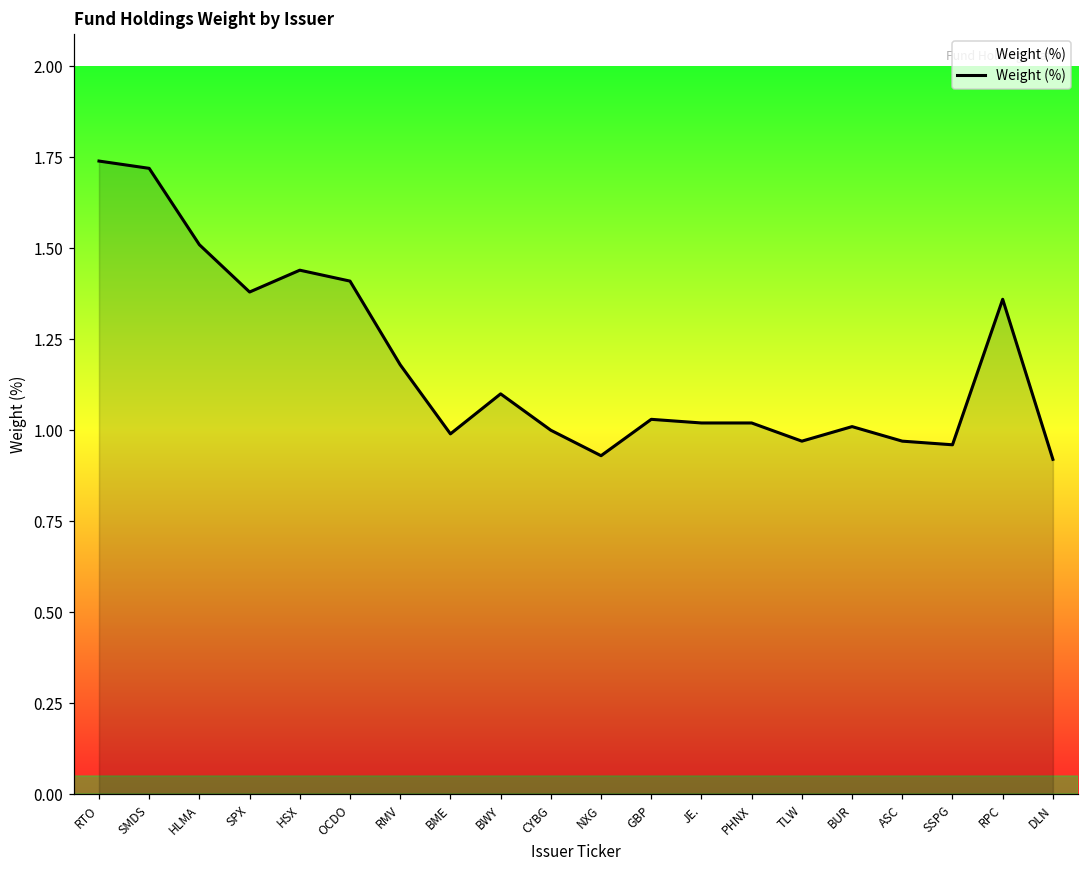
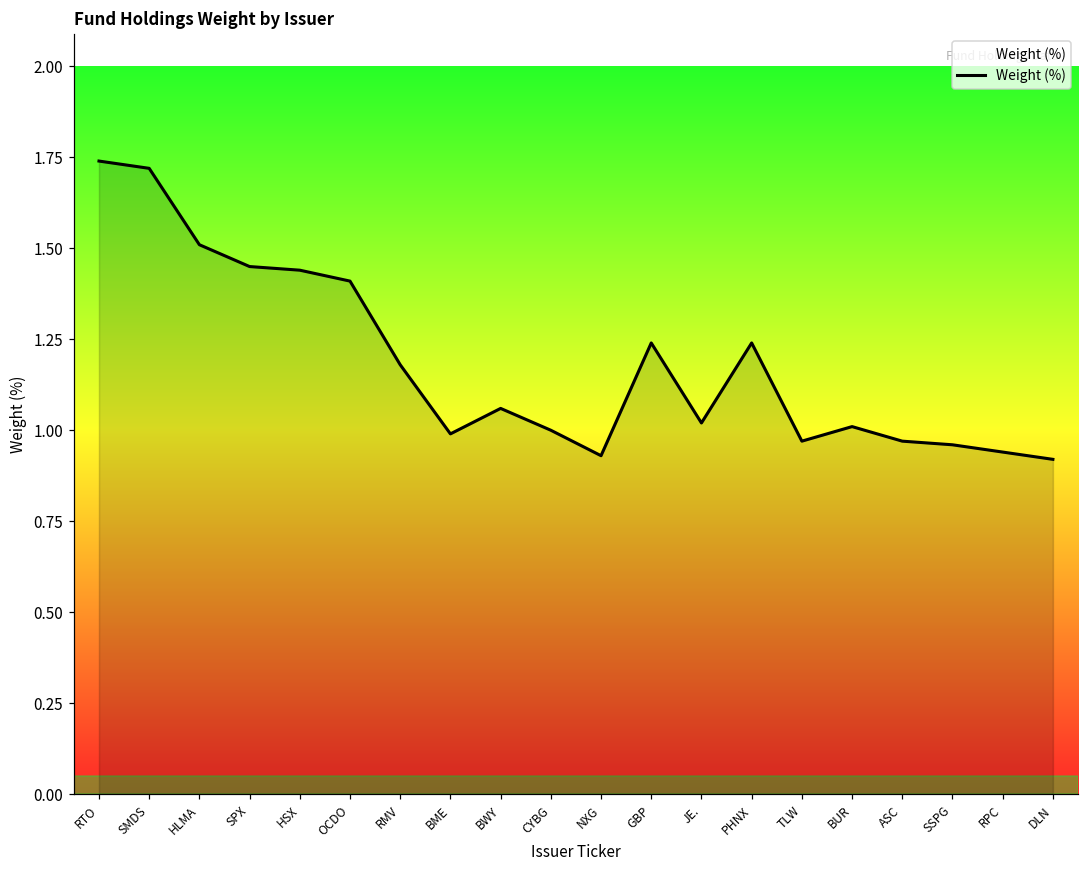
  {
    "RTO": 1.74,
    "SMDS": 1.72,
    "HLMA": 1.51,
-   "SPX": 1.38,
+   "SPX": 1.45,
    "HSX": 1.44,
    "OCDO": 1.41,
    "RMV": 1.18,
    "BME": 0.99,
-   "BWY": 1.10,
+   "BWY": 1.06,
    "CYBG": 1.00,
    "NXG": 0.93,
-   "GBP": 1.03,
+   "GBP": 1.24,
    "JE.": 1.02,
-   "PHNX": 1.02,
+   "PHNX": 1.24,
    "TLW": 0.97,
    "BUR": 1.01,
    "ASC": 0.97,
    "SSPG": 0.96,
-   "RPC": 1.36,
+   "RPC": 0.94,
    "DLN": 0.92
  }
